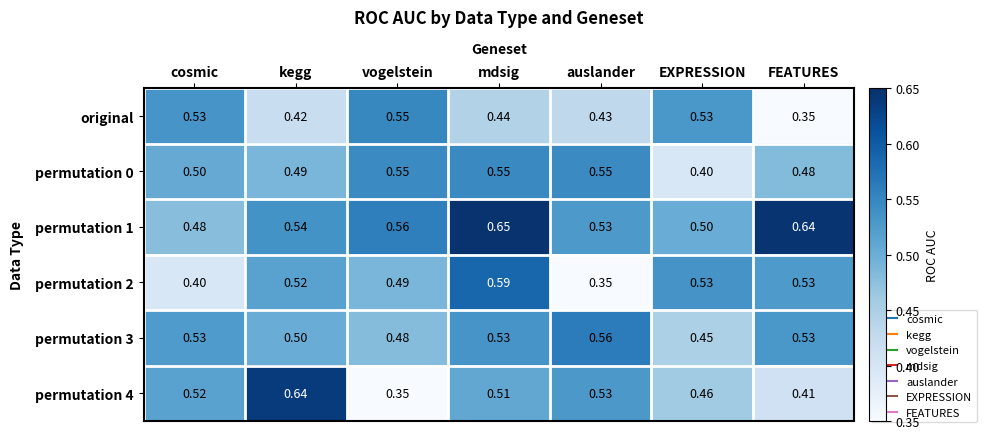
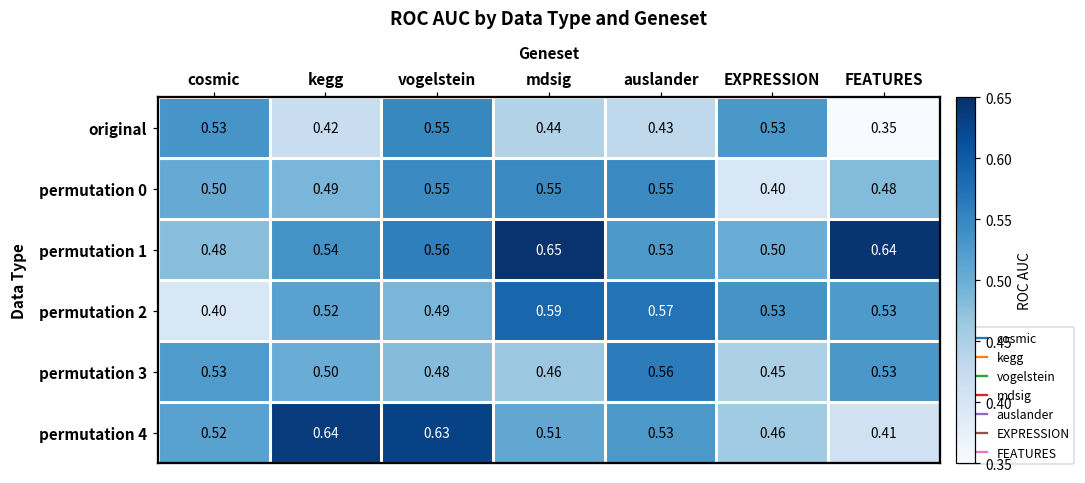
  {
    "original": {
      "cosmic": 0.53,
      "kegg": 0.42,
      "vogelstein": 0.55,
      "mdsig": 0.44,
      "auslander": 0.43,
      "EXPRESSION": 0.53,
      "FEATURES": 0.35
    },
    "permutation 0": {
      "cosmic": 0.50,
      "kegg": 0.49,
      "vogelstein": 0.55,
      "mdsig": 0.55,
      "auslander": 0.55,
      "EXPRESSION": 0.40,
      "FEATURES": 0.48
    },
    "permutation 1": {
      "cosmic": 0.48,
      "kegg": 0.54,
      "vogelstein": 0.56,
      "mdsig": 0.65,
      "auslander": 0.53,
      "EXPRESSION": 0.50,
      "FEATURES": 0.64
    },
    "permutation 2": {
      "cosmic": 0.40,
      "kegg": 0.52,
      "vogelstein": 0.49,
      "mdsig": 0.59,
-     "auslander": 0.35,
+     "auslander": 0.57,
      "EXPRESSION": 0.53,
      "FEATURES": 0.53
    },
    "permutation 3": {
      "cosmic": 0.53,
      "kegg": 0.50,
      "vogelstein": 0.48,
-     "mdsig": 0.53,
+     "mdsig": 0.46,
      "auslander": 0.56,
      "EXPRESSION": 0.45,
      "FEATURES": 0.53
    },
    "permutation 4": {
      "cosmic": 0.52,
      "kegg": 0.64,
-     "vogelstein": 0.35,
+     "vogelstein": 0.63,
      "mdsig": 0.51,
      "auslander": 0.53,
      "EXPRESSION": 0.46,
      "FEATURES": 0.41
    }
  }
